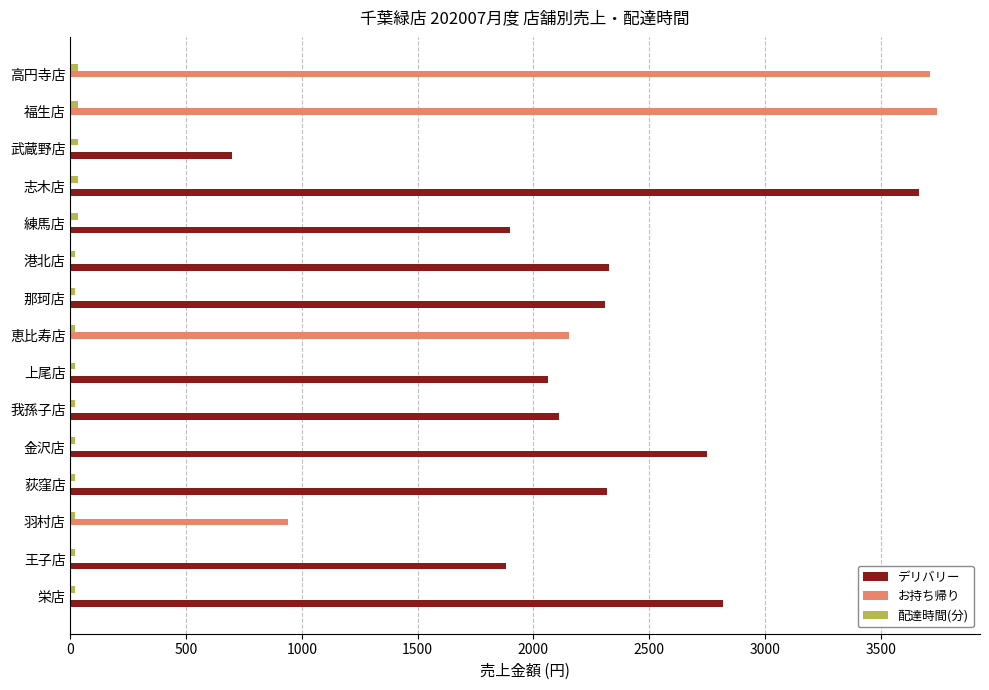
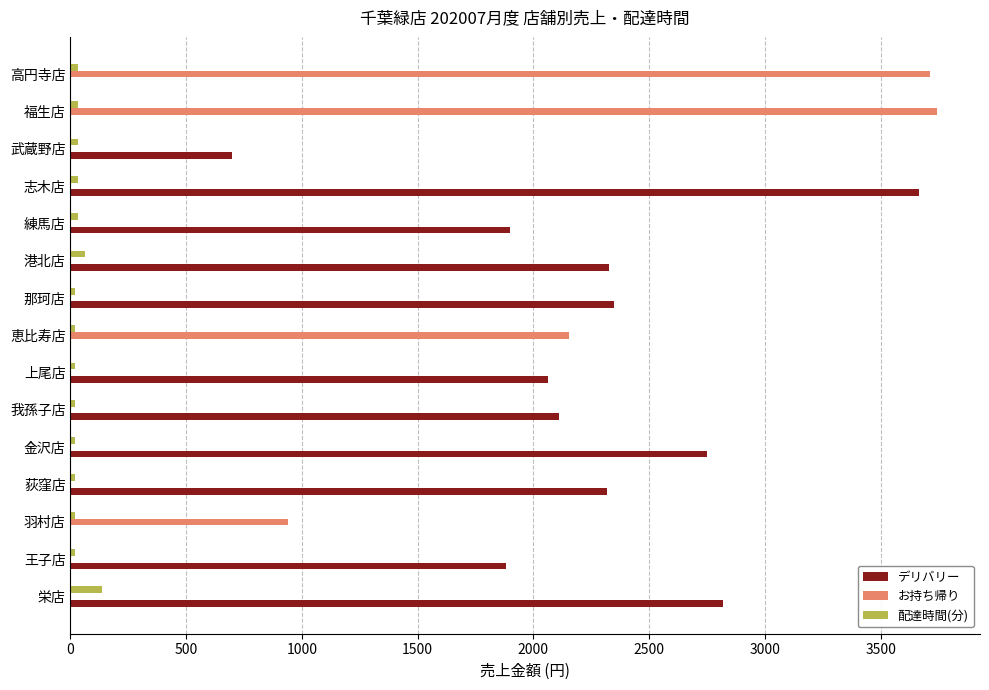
  {
    "デリバリー": {
      "高円寺店": 0,
      "福生店": 0,
      "武蔵野店": 700,
      "志木店": 3670,
      "練馬店": 1900,
      "港北店": 2330,
-     "那珂店": 2310,
+     "那珂店": 2350,
      "恵比寿店": 0,
      "上尾店": 2060,
      "我孫子店": 2110,
      "金沢店": 2750,
      "荻窪店": 2320,
      "羽村店": 0,
      "王子店": 1880,
      "栄店": 2820
    },
    "お持ち帰り": {
      "高円寺店": 3710,
      "福生店": 3740,
      "武蔵野店": 0,
      "志木店": 0,
      "練馬店": 0,
      "港北店": 0,
      "那珂店": 0,
      "恵比寿店": 2150,
      "上尾店": 0,
      "我孫子店": 0,
      "金沢店": 0,
      "荻窪店": 0,
      "羽村店": 940,
      "王子店": 0,
      "栄店": 0
    },
    "配達時間(分)": {
      "高円寺店": 30,
      "福生店": 30,
      "武蔵野店": 30,
      "志木店": 30,
      "練馬店": 30,
-     "港北店": 20,
+     "港北店": 60,
      "那珂店": 20,
      "恵比寿店": 20,
      "上尾店": 20,
      "我孫子店": 20,
      "金沢店": 20,
      "荻窪店": 20,
      "羽村店": 20,
      "王子店": 20,
-     "栄店": 20
+     "栄店": 140
    }
  }
